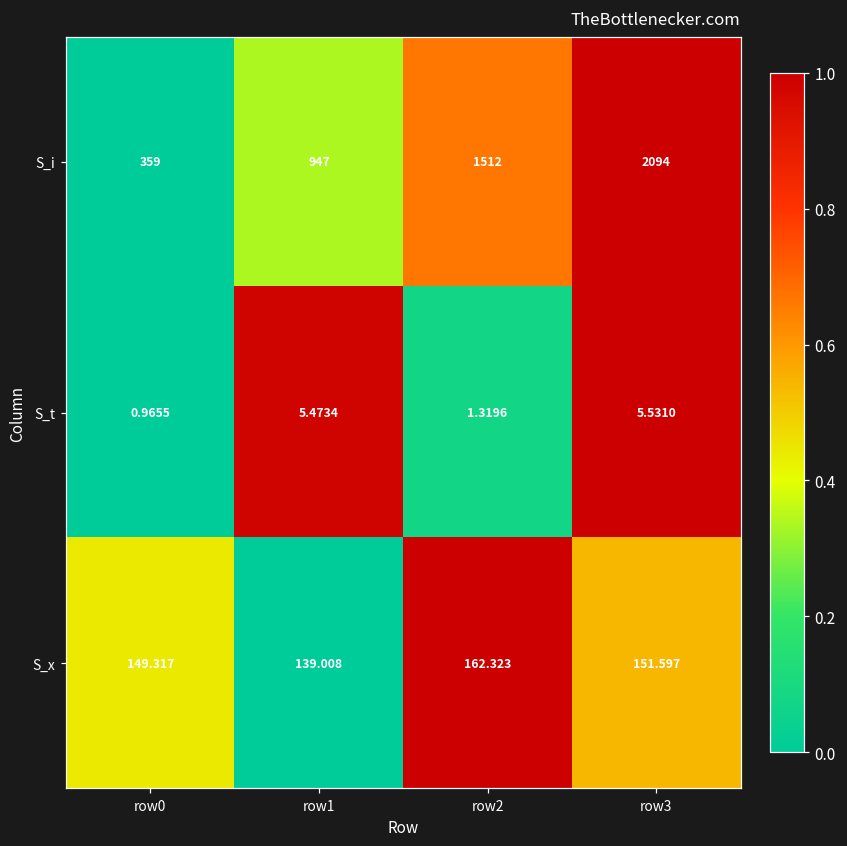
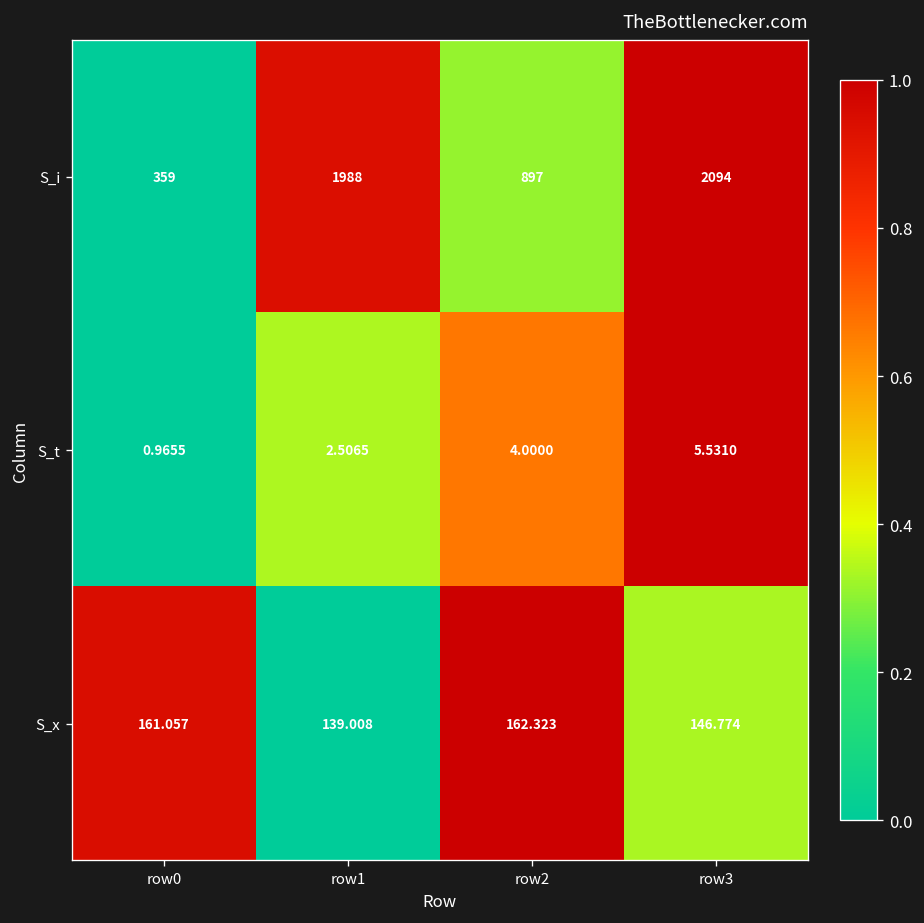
  {
    "S_i": {
      "row0": 359,
-     "row1": 947,
-     "row2": 1512,
+     "row1": 1988,
+     "row2": 897,
      "row3": 2094
    },
    "S_t": {
      "row0": 0.9655,
-     "row1": 5.4734,
-     "row2": 1.3196,
+     "row1": 2.5065,
+     "row2": 4.0000,
      "row3": 5.5310
    },
    "S_x": {
-     "row0": 149.317,
+     "row0": 161.057,
      "row1": 139.008,
      "row2": 162.323,
-     "row3": 151.597
+     "row3": 146.774
    }
  }
